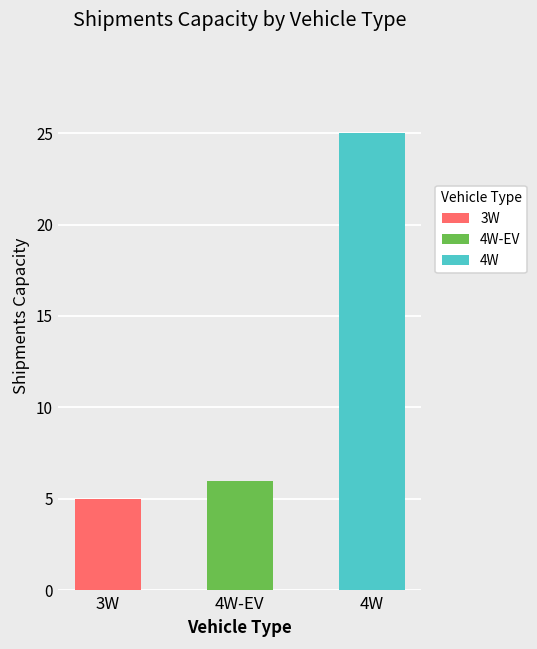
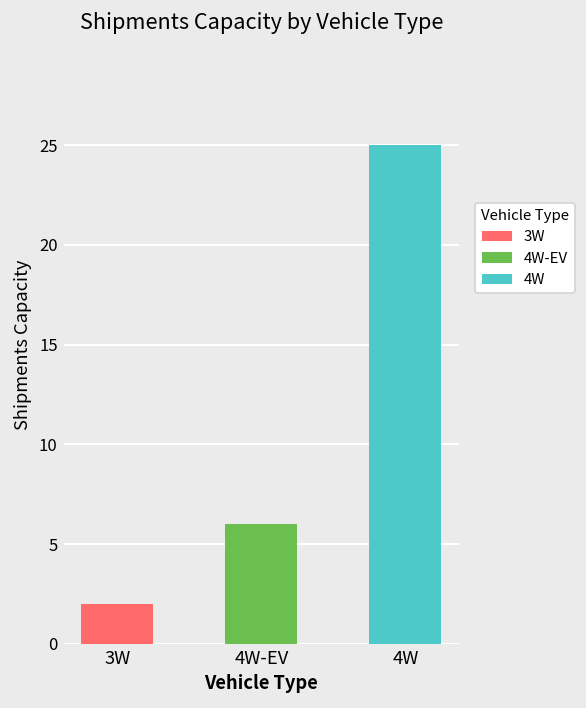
  {
-   "3W": 5,
+   "3W": 2,
    "4W-EV": 6,
    "4W": 25
  }
